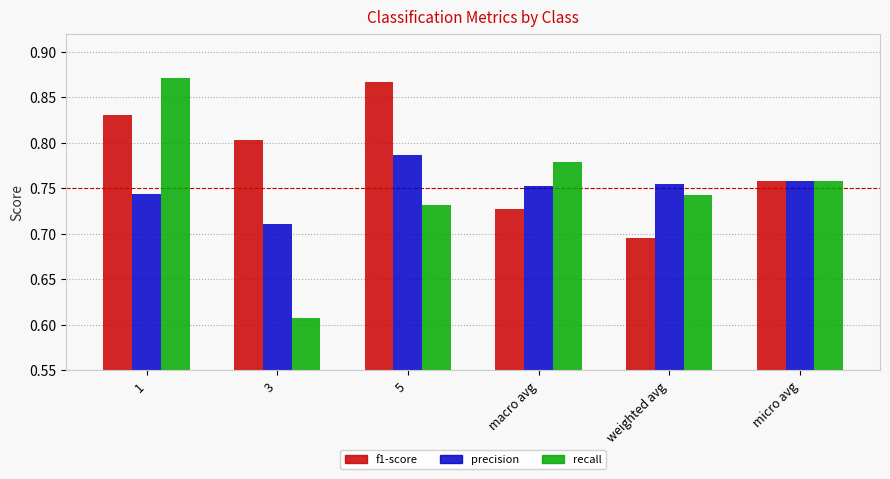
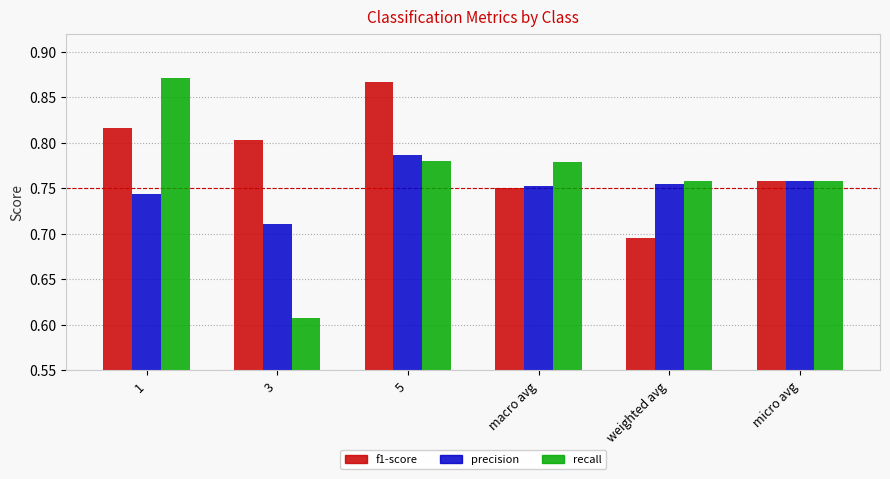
  {
    "f1-score": {
-     "1": 0.83,
+     "1": 0.82,
      "3": 0.80,
      "5": 0.87,
-     "macro avg": 0.73,
+     "macro avg": 0.75,
      "weighted avg": 0.70,
      "micro avg": 0.76
    },
    "precision": {
      "1": 0.74,
      "3": 0.71,
      "5": 0.79,
      "macro avg": 0.75,
      "weighted avg": 0.75,
      "micro avg": 0.76
    },
    "recall": {
      "1": 0.87,
      "3": 0.61,
-     "5": 0.73,
+     "5": 0.78,
      "macro avg": 0.78,
-     "weighted avg": 0.74,
+     "weighted avg": 0.76,
      "micro avg": 0.76
    }
  }
